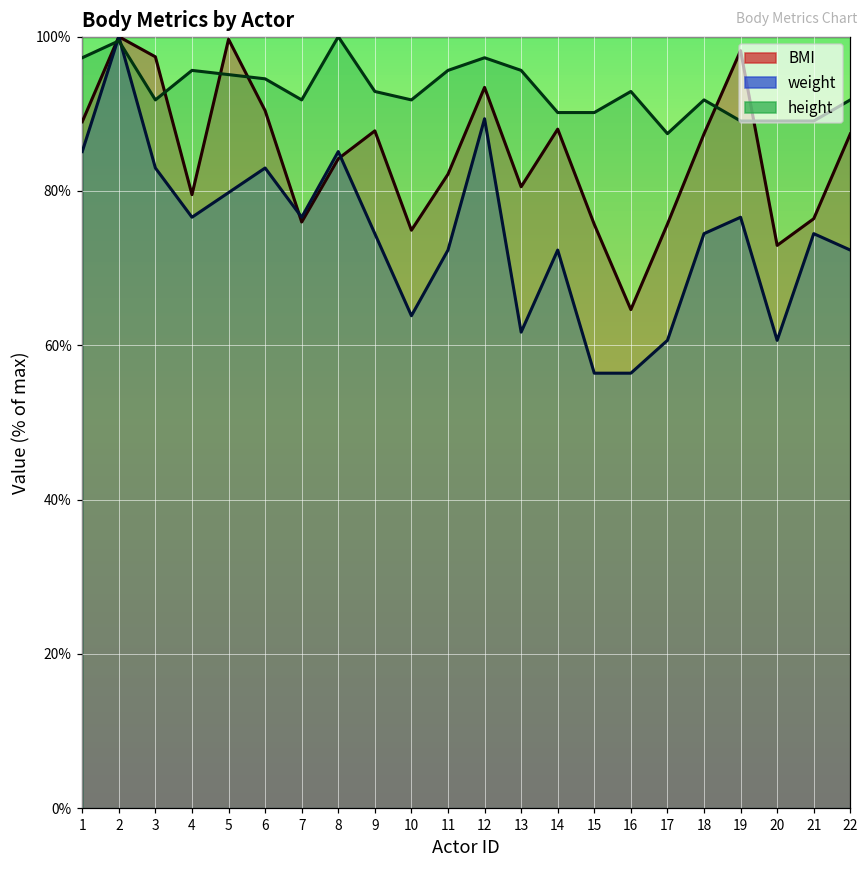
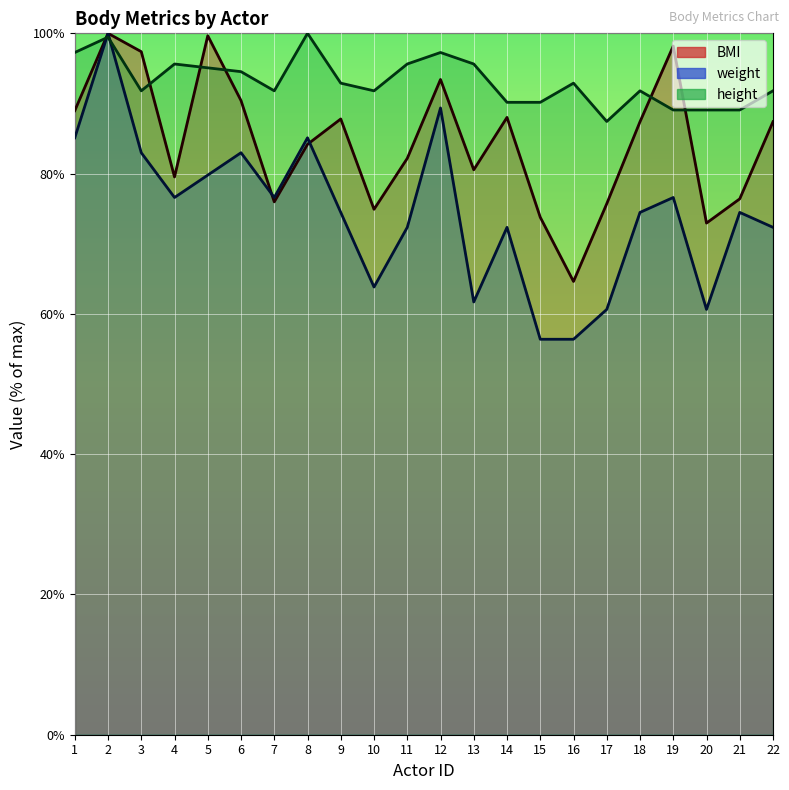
  {
    "BMI": {
      "1": "89%",
      "3": "97%",
      "4": "80%",
      "5": "100%",
      "6": "90%",
      "7": "76%",
      "8": "84%",
      "9": "88%",
      "10": "75%",
      "11": "82%",
      "12": "93%",
      "13": "81%",
      "14": "88%",
-     "15": "76%",
+     "15": "74%",
      "16": "65%",
      "17": "76%",
      "18": "87%",
      "20": "73%",
      "21": "76%",
      "22": "87%"
    },
    "weight": {
      "1": "85%",
      "3": "83%",
      "4": "77%",
      "5": "80%",
      "6": "83%",
      "7": "77%",
      "8": "85%",
      "9": "74%",
      "10": "64%",
      "11": "72%",
      "12": "89%",
      "13": "62%",
      "14": "72%",
      "15": "56%",
      "16": "56%",
      "17": "61%",
      "18": "74%",
      "19": "77%",
      "20": "61%",
      "21": "74%",
      "22": "72%"
    },
    "height": {
      "1": "97%",
      "2": "99%",
      "3": "92%",
      "4": "96%",
      "5": "95%",
      "6": "95%",
      "7": "92%",
      "8": "100%",
      "9": "93%",
      "10": "92%",
      "11": "96%",
      "12": "97%",
      "13": "96%",
      "14": "90%",
      "15": "90%",
      "16": "93%",
      "17": "87%",
      "18": "92%",
      "19": "89%",
      "20": "89%",
      "21": "89%",
      "22": "92%"
    }
  }
